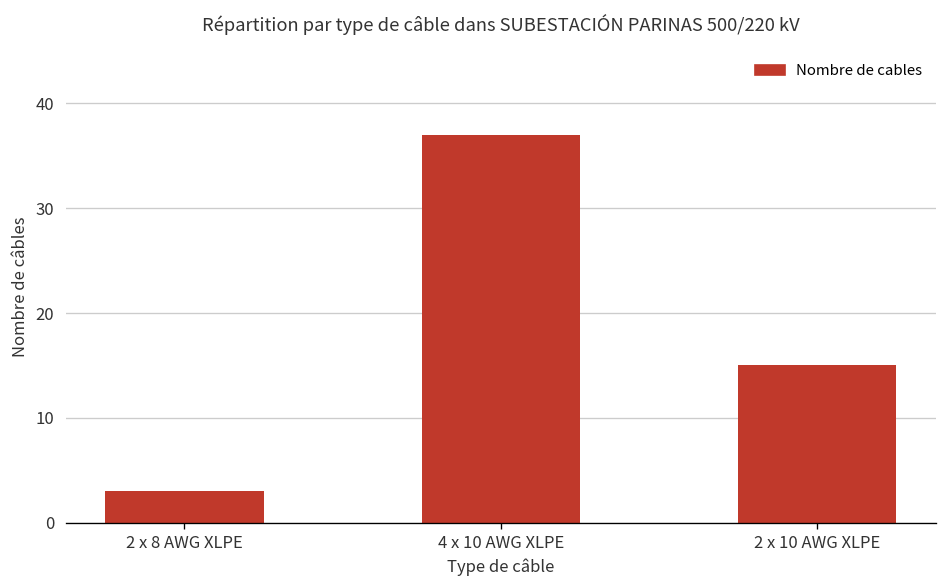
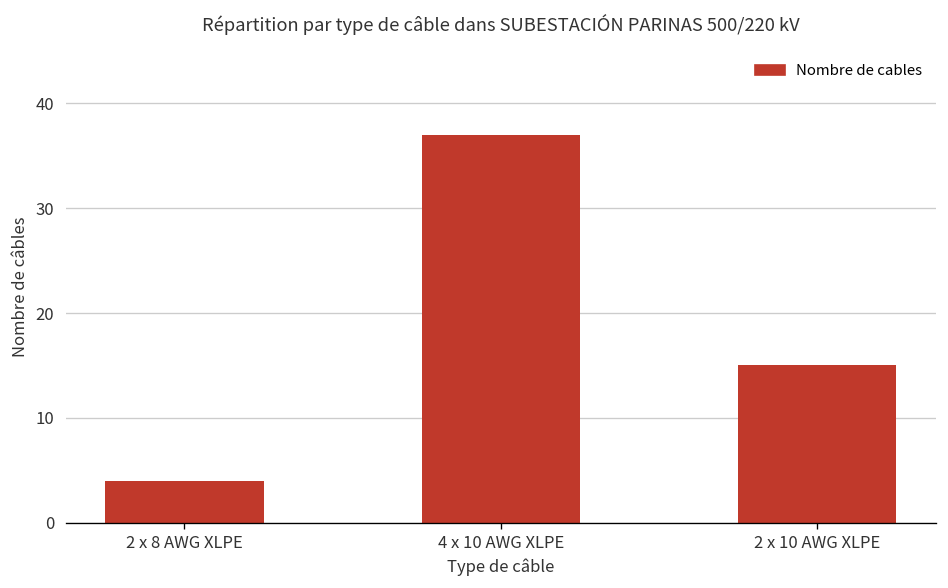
  {
-   "2 x 8 AWG XLPE": 3,
+   "2 x 8 AWG XLPE": 4,
    "4 x 10 AWG XLPE": 37,
    "2 x 10 AWG XLPE": 15
  }
